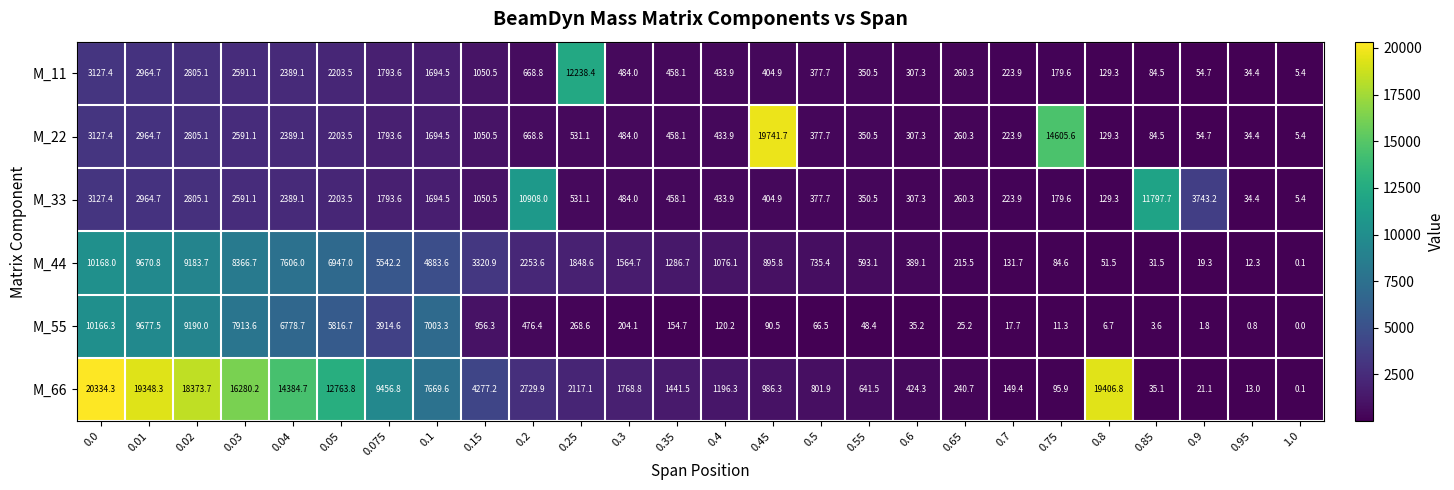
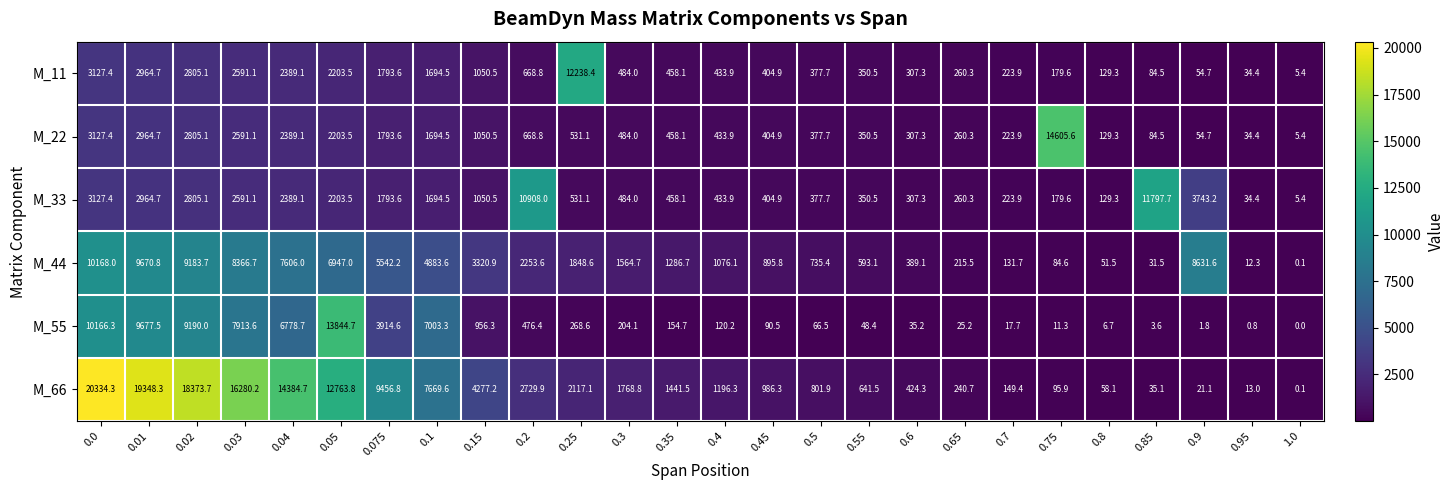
  {
    "M_11": {
      "0.0": 3127.4,
      "0.01": 2964.7,
      "0.02": 2805.1,
      "0.03": 2591.1,
      "0.04": 2389.1,
      "0.05": 2203.5,
      "0.075": 1793.6,
      "0.1": 1694.5,
      "0.15": 1050.5,
      "0.2": 668.8,
      "0.25": 12238.4,
      "0.3": 484.0,
      "0.35": 458.1,
      "0.4": 433.9,
      "0.45": 404.9,
      "0.5": 377.7,
      "0.55": 350.5,
      "0.6": 307.3,
      "0.65": 260.3,
      "0.7": 223.9,
      "0.75": 179.6,
      "0.8": 129.3,
      "0.85": 84.5,
      "0.9": 54.7,
      "0.95": 34.4,
      "1.0": 5.4
    },
    "M_22": {
      "0.0": 3127.4,
      "0.01": 2964.7,
      "0.02": 2805.1,
      "0.03": 2591.1,
      "0.04": 2389.1,
      "0.05": 2203.5,
      "0.075": 1793.6,
      "0.1": 1694.5,
      "0.15": 1050.5,
      "0.2": 668.8,
      "0.25": 531.1,
      "0.3": 484.0,
      "0.35": 458.1,
      "0.4": 433.9,
-     "0.45": 19741.7,
+     "0.45": 404.9,
      "0.5": 377.7,
      "0.55": 350.5,
      "0.6": 307.3,
      "0.65": 260.3,
      "0.7": 223.9,
      "0.75": 14605.6,
      "0.8": 129.3,
      "0.85": 84.5,
      "0.9": 54.7,
      "0.95": 34.4,
      "1.0": 5.4
    },
    "M_33": {
      "0.0": 3127.4,
      "0.01": 2964.7,
      "0.02": 2805.1,
      "0.03": 2591.1,
      "0.04": 2389.1,
      "0.05": 2203.5,
      "0.075": 1793.6,
      "0.1": 1694.5,
      "0.15": 1050.5,
      "0.2": 10908.0,
      "0.25": 531.1,
      "0.3": 484.0,
      "0.35": 458.1,
      "0.4": 433.9,
      "0.45": 404.9,
      "0.5": 377.7,
      "0.55": 350.5,
      "0.6": 307.3,
      "0.65": 260.3,
      "0.7": 223.9,
      "0.75": 179.6,
      "0.8": 129.3,
      "0.85": 11797.7,
      "0.9": 3743.2,
      "0.95": 34.4,
      "1.0": 5.4
    },
    "M_44": {
      "0.0": 10168.0,
      "0.01": 9670.8,
      "0.02": 9183.7,
      "0.03": 8366.7,
      "0.04": 7606.0,
      "0.05": 6947.0,
      "0.075": 5542.2,
      "0.1": 4883.6,
      "0.15": 3320.9,
      "0.2": 2253.6,
      "0.25": 1848.6,
      "0.3": 1564.7,
      "0.35": 1286.7,
      "0.4": 1076.1,
      "0.45": 895.8,
      "0.5": 735.4,
      "0.55": 593.1,
      "0.6": 389.1,
      "0.65": 215.5,
      "0.7": 131.7,
      "0.75": 84.6,
      "0.8": 51.5,
      "0.85": 31.5,
-     "0.9": 19.3,
+     "0.9": 8631.6,
      "0.95": 12.3,
      "1.0": 0.1
    },
    "M_55": {
      "0.0": 10166.3,
      "0.01": 9677.5,
      "0.02": 9190.0,
      "0.03": 7913.6,
      "0.04": 6778.7,
-     "0.05": 5816.7,
+     "0.05": 13844.7,
      "0.075": 3914.6,
      "0.1": 7003.3,
      "0.15": 956.3,
      "0.2": 476.4,
      "0.25": 268.6,
      "0.3": 204.1,
      "0.35": 154.7,
      "0.4": 120.2,
      "0.45": 90.5,
      "0.5": 66.5,
      "0.55": 48.4,
      "0.6": 35.2,
      "0.65": 25.2,
      "0.7": 17.7,
      "0.75": 11.3,
      "0.8": 6.7,
      "0.85": 3.6,
      "0.9": 1.8,
      "0.95": 0.8,
      "1.0": 0.0
    },
    "M_66": {
      "0.0": 20334.3,
      "0.01": 19348.3,
      "0.02": 18373.7,
      "0.03": 16280.2,
      "0.04": 14384.7,
      "0.05": 12763.8,
      "0.075": 9456.8,
      "0.1": 7669.6,
      "0.15": 4277.2,
      "0.2": 2729.9,
      "0.25": 2117.1,
      "0.3": 1768.8,
      "0.35": 1441.5,
      "0.4": 1196.3,
      "0.45": 986.3,
      "0.5": 801.9,
      "0.55": 641.5,
      "0.6": 424.3,
      "0.65": 240.7,
      "0.7": 149.4,
      "0.75": 95.9,
-     "0.8": 19406.8,
+     "0.8": 58.1,
      "0.85": 35.1,
      "0.9": 21.1,
      "0.95": 13.0,
      "1.0": 0.1
    }
  }
